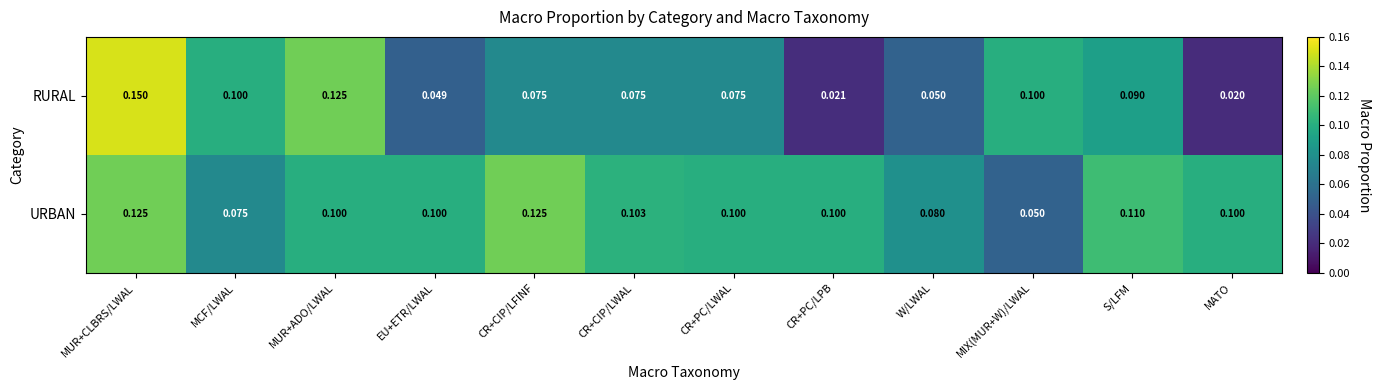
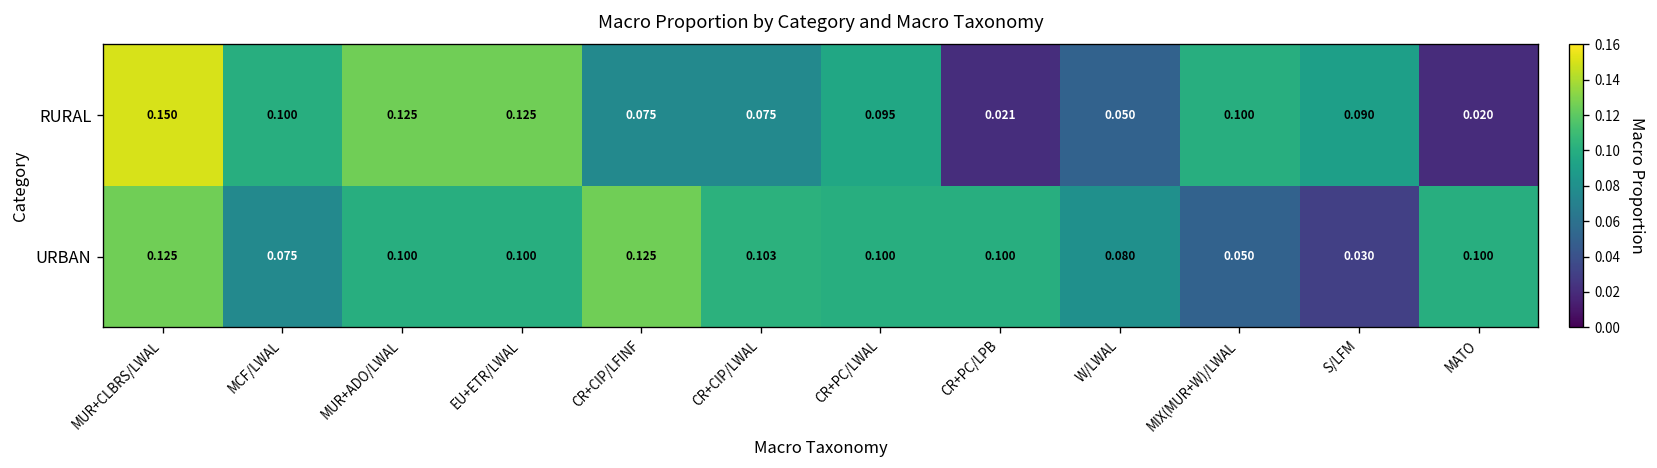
  {
    "RURAL": {
      "MUR+CLBRS/LWAL": 0.150,
      "MCF/LWAL": 0.100,
      "MUR+ADO/LWAL": 0.125,
-     "EU+ETR/LWAL": 0.049,
+     "EU+ETR/LWAL": 0.125,
      "CR+CIP/LFINF": 0.075,
      "CR+CIP/LWAL": 0.075,
-     "CR+PC/LWAL": 0.075,
+     "CR+PC/LWAL": 0.095,
      "CR+PC/LPB": 0.021,
      "W/LWAL": 0.050,
      "MIX(MUR+W)/LWAL": 0.100,
      "S/LFM": 0.090,
      "MATO": 0.020
    },
    "URBAN": {
      "MUR+CLBRS/LWAL": 0.125,
      "MCF/LWAL": 0.075,
      "MUR+ADO/LWAL": 0.100,
      "EU+ETR/LWAL": 0.100,
      "CR+CIP/LFINF": 0.125,
      "CR+CIP/LWAL": 0.103,
      "CR+PC/LWAL": 0.100,
      "CR+PC/LPB": 0.100,
      "W/LWAL": 0.080,
      "MIX(MUR+W)/LWAL": 0.050,
-     "S/LFM": 0.110,
+     "S/LFM": 0.030,
      "MATO": 0.100
    }
  }
